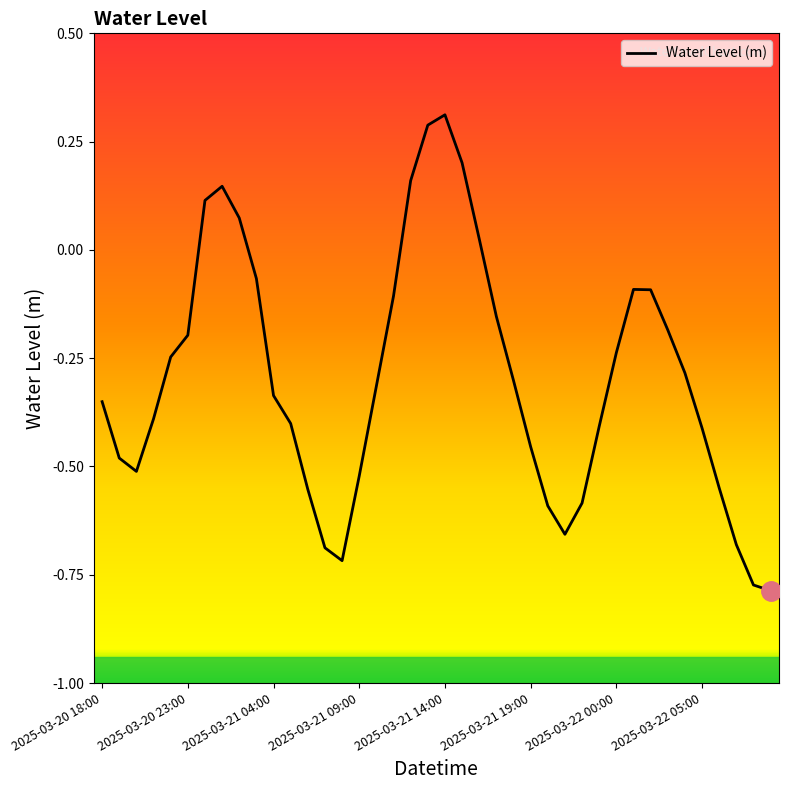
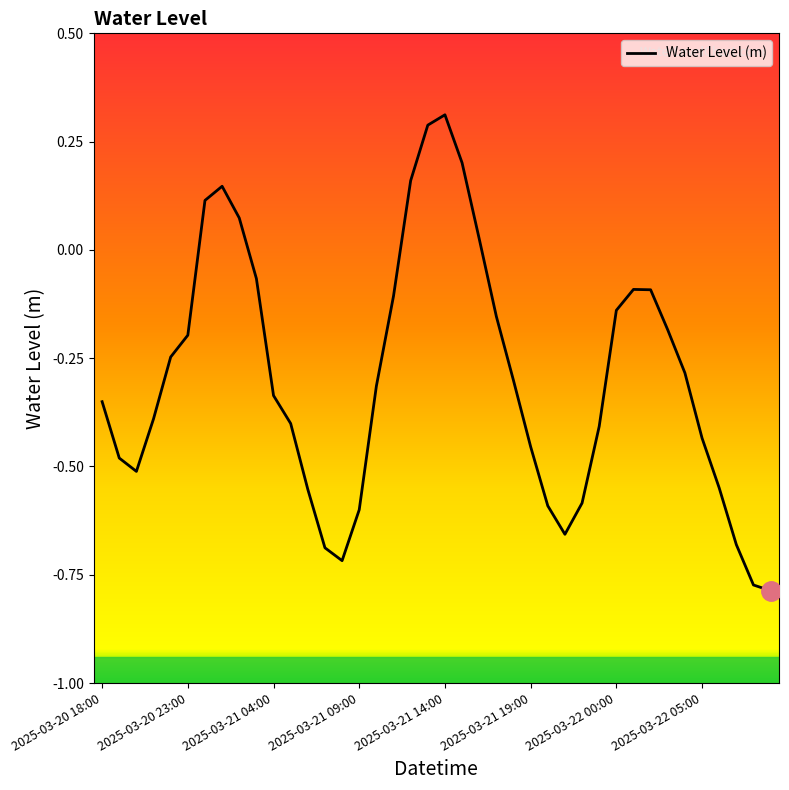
  {
    "Water Level (m)": {
      "2025-03-20 18:00": -0.35,
      "2025-03-20 23:00": -0.20,
      "2025-03-21 04:00": -0.34,
-     "2025-03-21 09:00": -0.52,
+     "2025-03-21 09:00": -0.60,
      "2025-03-21 14:00": 0.31,
      "2025-03-21 19:00": -0.45,
-     "2025-03-22 00:00": -0.24,
-     "2025-03-22 05:00": -0.41
+     "2025-03-22 00:00": -0.14,
+     "2025-03-22 05:00": -0.43
    }
  }
